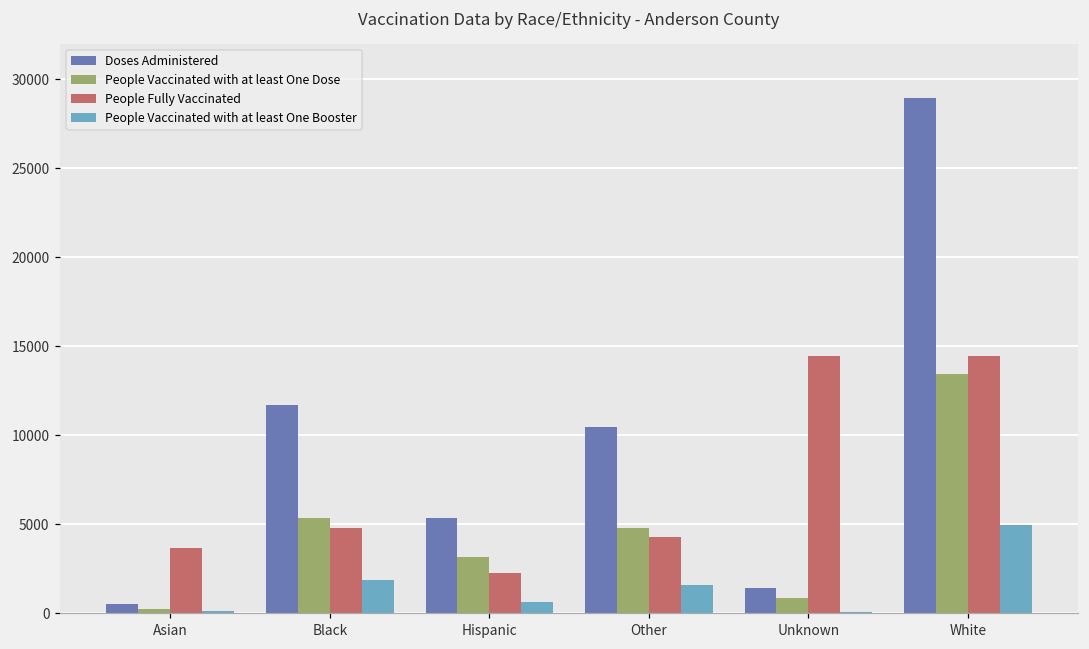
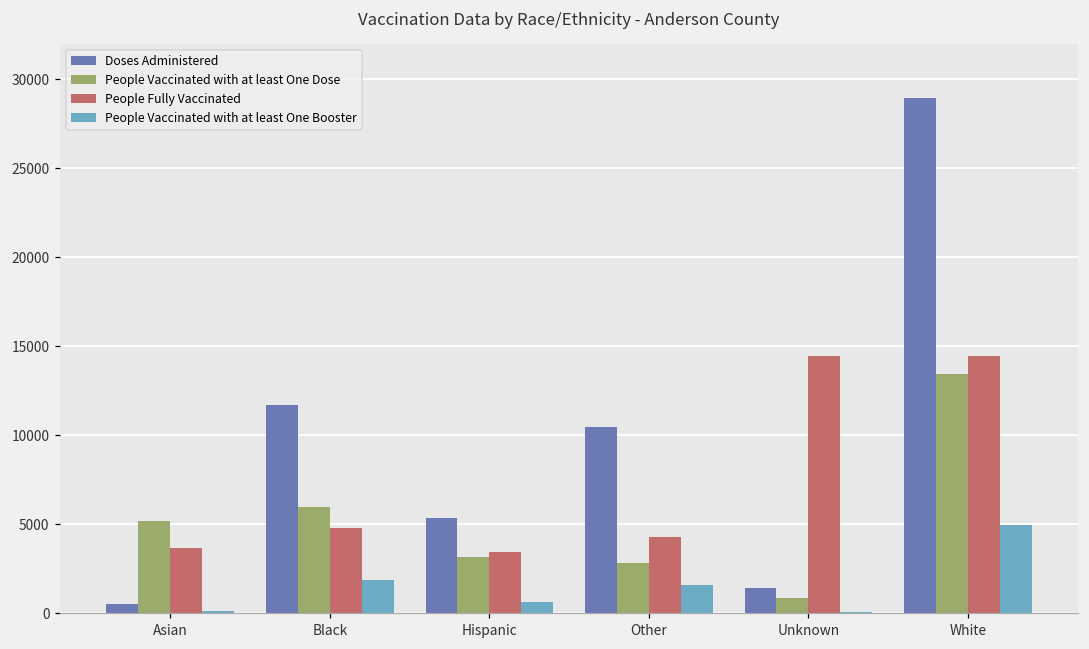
  {
    "People Vaccinated with at least One Dose": {
-     "Asian": 200,
-     "Black": 5300,
+     "Asian": 5200,
+     "Black": 5900,
      "Hispanic": 3100,
-     "Other": 4800,
+     "Other": 2800,
      "Unknown": 800,
      "White": 13400
    },
    "People Fully Vaccinated": {
      "Asian": 3700,
      "Black": 4800,
-     "Hispanic": 2300,
+     "Hispanic": 3400,
      "Other": 4300,
      "Unknown": 14500,
      "White": 14400
    }
  }
